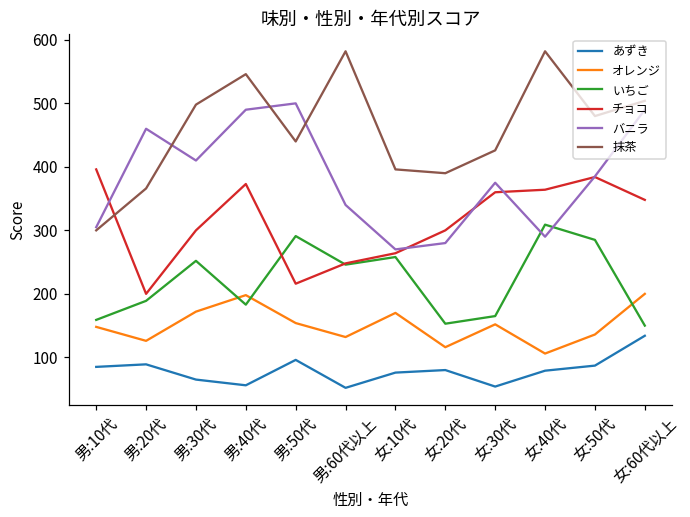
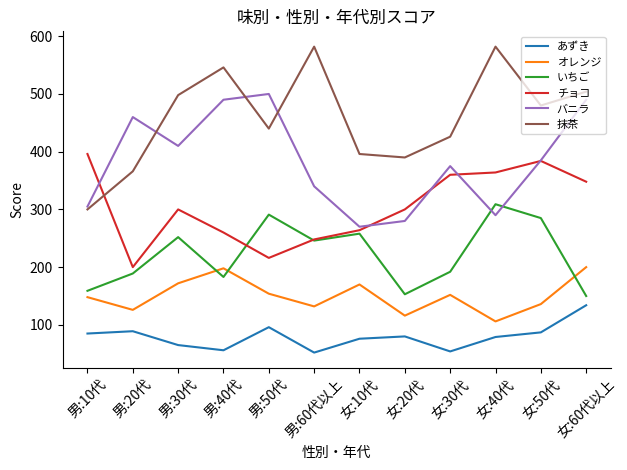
  {
    "あずき": {
      "男:10代": 90,
      "男:20代": 90,
      "男:30代": 70,
      "男:40代": 60,
      "男:50代": 100,
      "男:60代以上": 50,
      "女:10代": 80,
      "女:20代": 80,
      "女:30代": 50,
      "女:40代": 80,
      "女:50代": 90,
      "女:60代以上": 130
    },
    "オレンジ": {
      "男:10代": 150,
      "男:20代": 130,
      "男:30代": 170,
      "男:40代": 200,
      "男:50代": 150,
      "男:60代以上": 130,
      "女:10代": 170,
      "女:20代": 120,
      "女:30代": 150,
      "女:40代": 110,
      "女:50代": 140,
      "女:60代以上": 200
    },
    "いちご": {
      "男:10代": 160,
      "男:20代": 190,
      "男:30代": 250,
      "男:40代": 180,
      "男:50代": 290,
      "女:10代": 260,
      "女:20代": 150,
-     "女:30代": 170,
+     "女:30代": 190,
      "女:40代": 310,
      "女:50代": 290,
      "女:60代以上": 150
    },
    "チョコ": {
      "男:10代": 400,
      "男:20代": 200,
      "男:30代": 300,
-     "男:40代": 370,
+     "男:40代": 260,
      "男:50代": 220,
      "女:10代": 260,
      "女:20代": 300,
      "女:30代": 360,
      "女:40代": 360,
      "女:60代以上": 350
    },
    "バニラ": {
      "男:10代": 310,
      "男:20代": 460,
      "男:30代": 410,
      "男:40代": 490,
      "男:50代": 500,
      "男:60代以上": 340,
      "女:10代": 270,
      "女:20代": 280,
      "女:30代": 380,
      "女:40代": 290
    },
    "抹茶": {
      "男:10代": 300,
      "男:20代": 370,
      "男:30代": 500,
      "男:40代": 550,
      "男:50代": 440,
      "男:60代以上": 580,
      "女:10代": 400,
      "女:20代": 390,
      "女:30代": 430,
      "女:40代": 580
    }
  }
